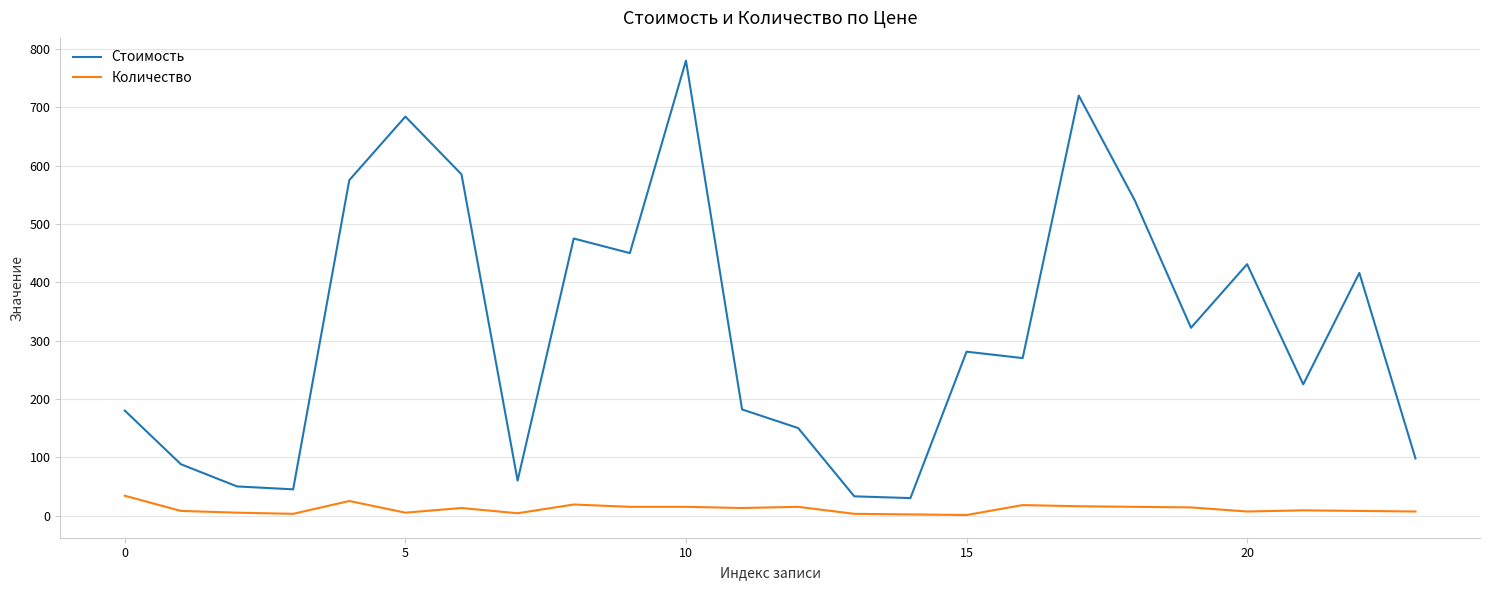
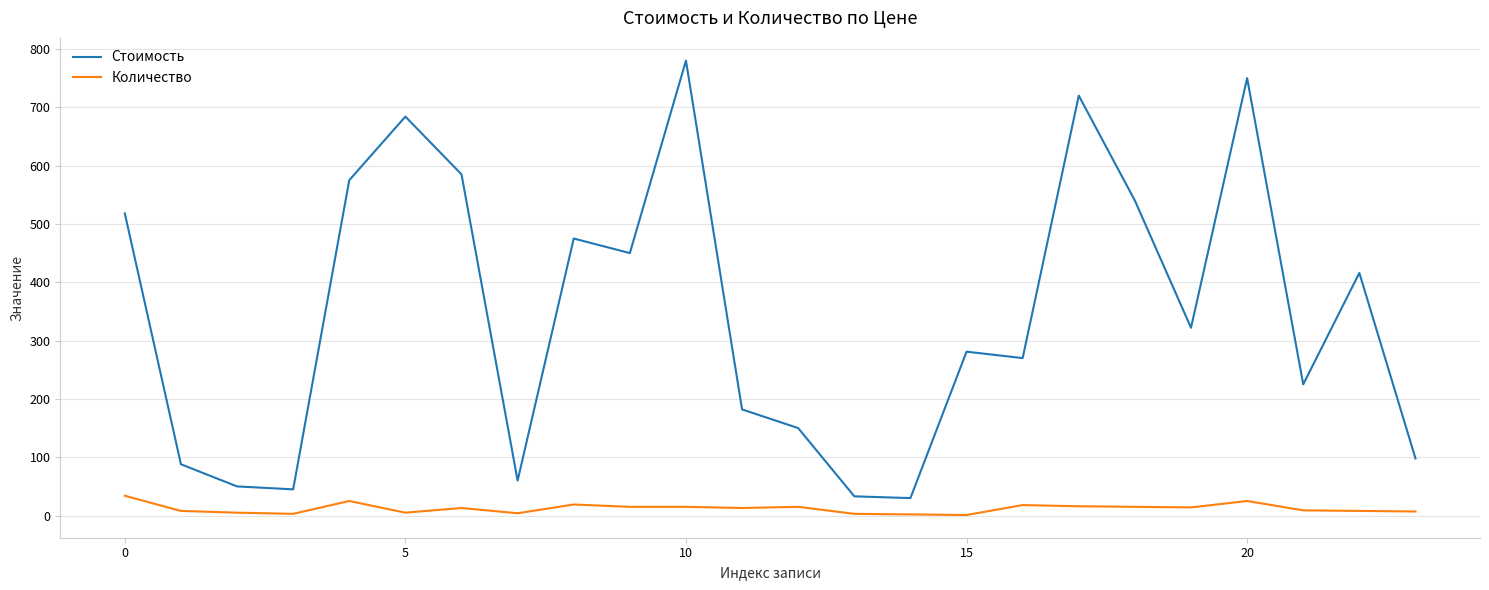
  {
    "Стоимость": {
-     "0": 180,
+     "0": 520,
      "5": 680,
      "10": 780,
      "15": 280,
-     "20": 430
+     "20": 750
    },
    "Количество": {
      "0": 30,
      "5": 10,
      "10": 20,
      "15": 0,
-     "20": 10
+     "20": 30
    }
  }
